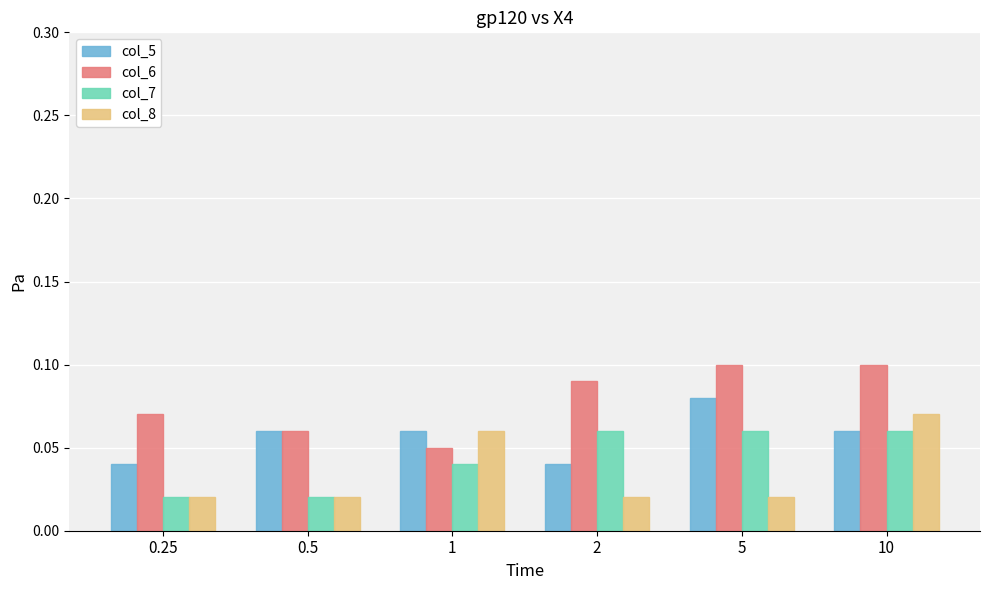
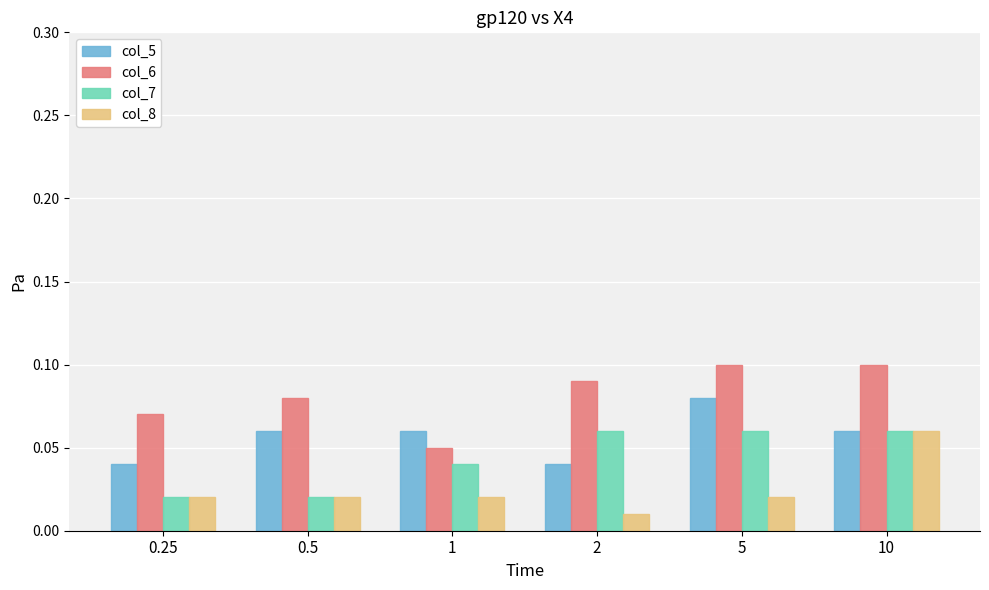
  {
    "col_6": {
      "0.25": 0.07,
-     "0.5": 0.06,
+     "0.5": 0.08,
      "1": 0.05,
      "2": 0.09,
      "5": 0.10,
      "10": 0.10
    },
    "col_8": {
      "0.25": 0.02,
      "0.5": 0.02,
-     "1": 0.06,
-     "2": 0.02,
+     "1": 0.02,
+     "2": 0.01,
      "5": 0.02,
-     "10": 0.07
+     "10": 0.06
    }
  }
